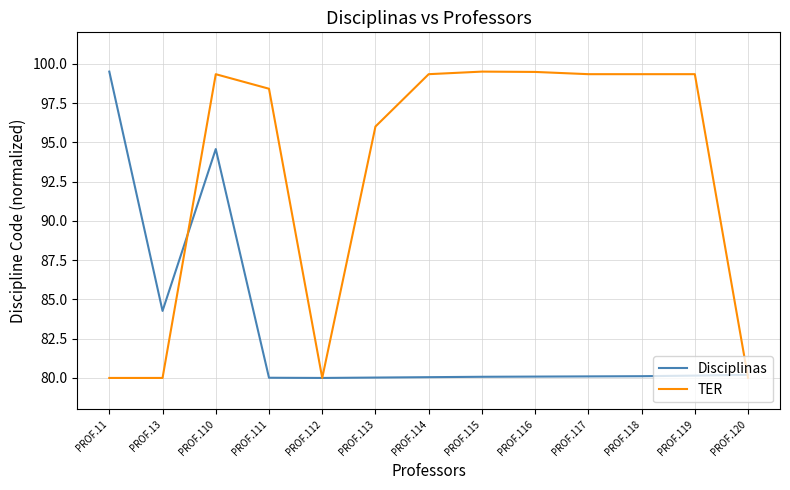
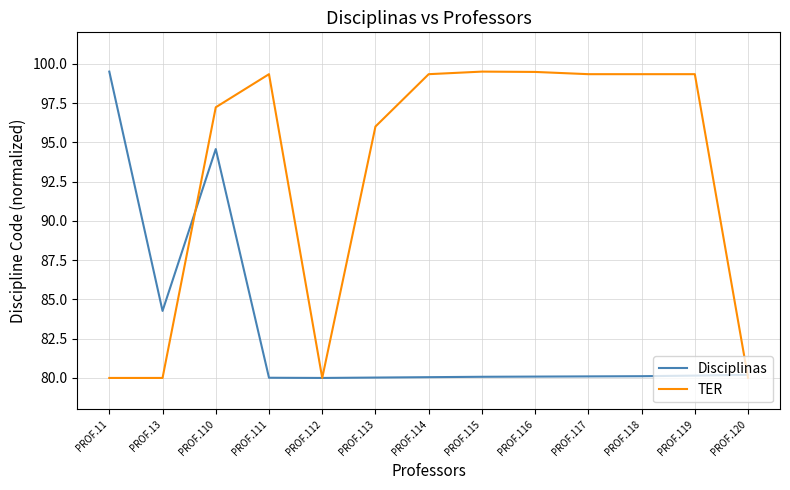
  {
    "Disciplinas": {
      "PROF.11": 99.5,
      "PROF.13": 84.3,
      "PROF.110": 94.6,
      "PROF.111": 80.0,
      "PROF.113": 80.0,
      "PROF.114": 80.0,
      "PROF.115": 80.1,
      "PROF.116": 80.1,
      "PROF.117": 80.1,
      "PROF.118": 80.1
    },
    "TER": {
      "PROF.11": 80.0,
      "PROF.13": 80.0,
-     "PROF.110": 99.3,
-     "PROF.111": 98.4,
+     "PROF.110": 97.2,
+     "PROF.111": 99.3,
      "PROF.113": 96.0,
      "PROF.114": 99.3,
      "PROF.115": 99.5,
      "PROF.116": 99.5,
      "PROF.117": 99.3,
      "PROF.118": 99.3,
      "PROF.119": 99.3
    }
  }
